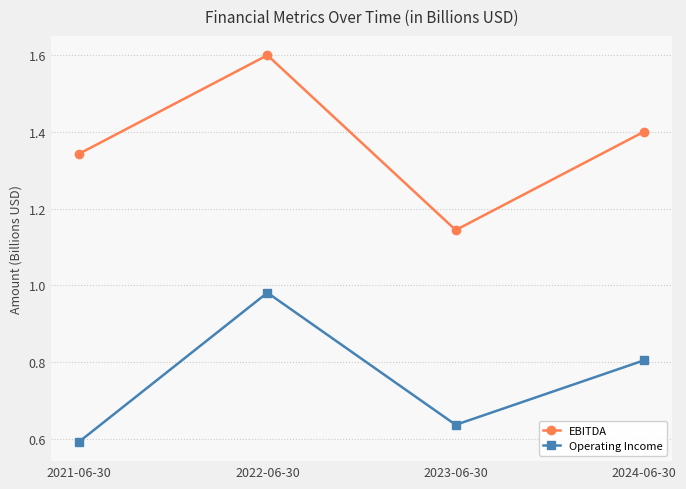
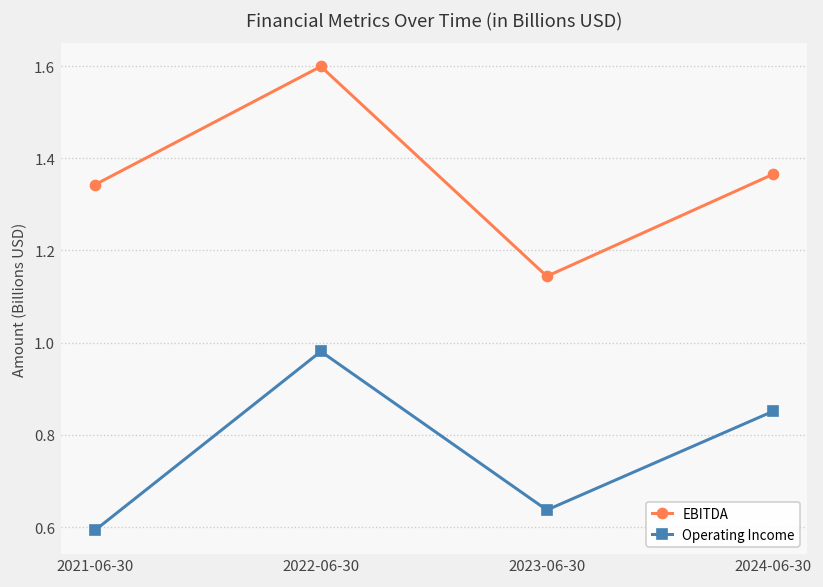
  {
    "EBITDA": {
      "2021-06-30": 1.34,
      "2022-06-30": 1.60,
      "2023-06-30": 1.14,
-     "2024-06-30": 1.40
+     "2024-06-30": 1.37
    },
    "Operating Income": {
      "2021-06-30": 0.59,
      "2022-06-30": 0.98,
      "2023-06-30": 0.64,
-     "2024-06-30": 0.81
+     "2024-06-30": 0.85
    }
  }
